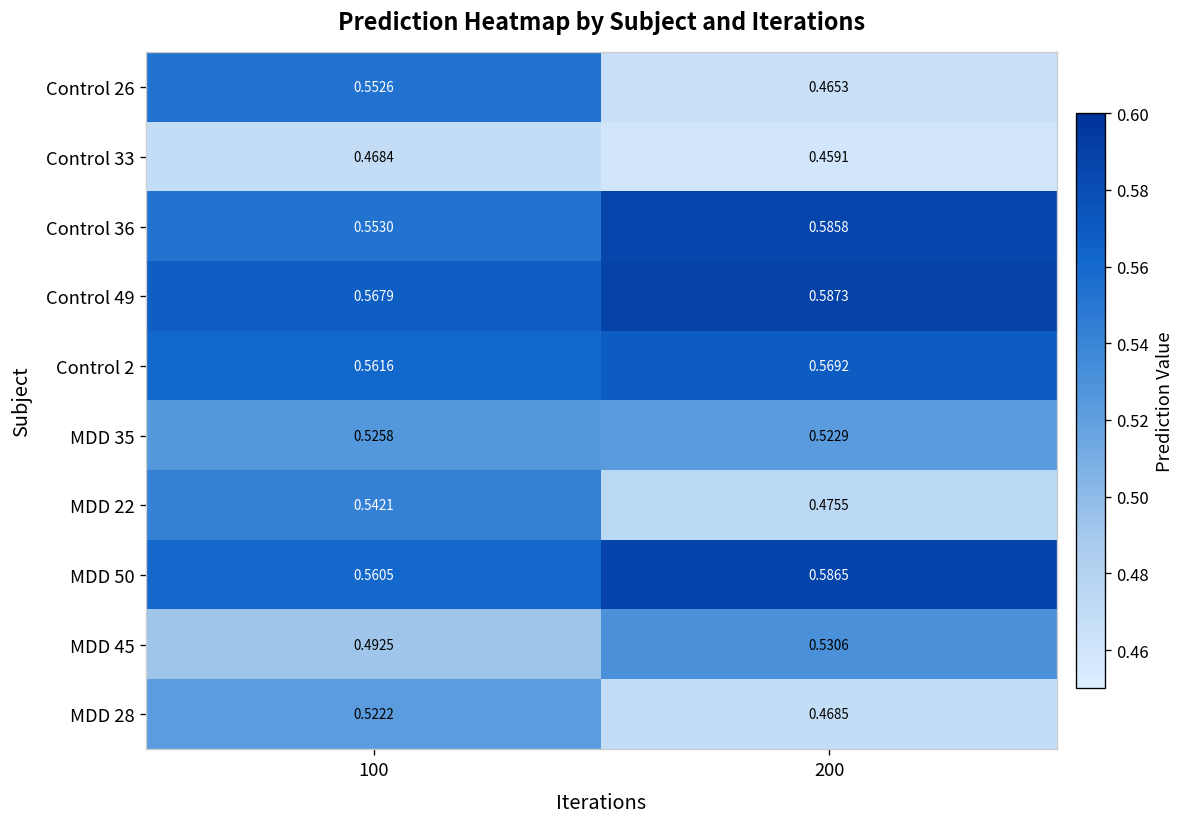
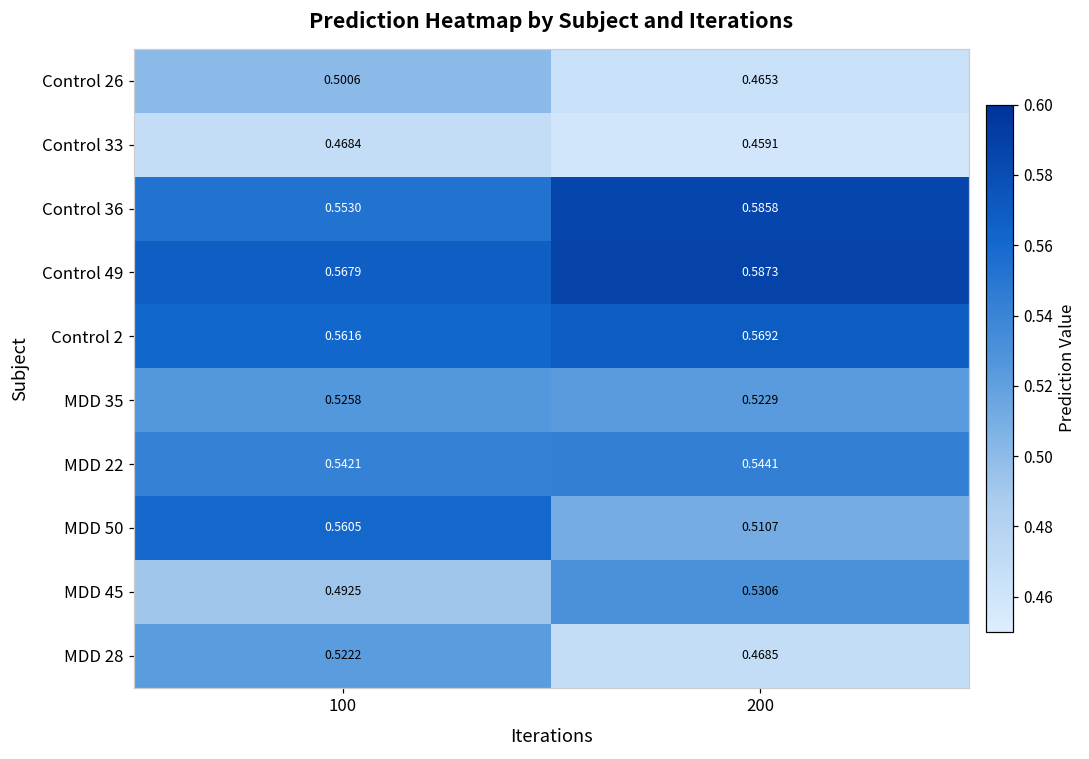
  {
    "Control 26": {
-     "100": 0.5526,
+     "100": 0.5006,
      "200": 0.4653
    },
    "Control 33": {
      "100": 0.4684,
      "200": 0.4591
    },
    "Control 36": {
      "100": 0.5530,
      "200": 0.5858
    },
    "Control 49": {
      "100": 0.5679,
      "200": 0.5873
    },
    "Control 2": {
      "100": 0.5616,
      "200": 0.5692
    },
    "MDD 35": {
      "100": 0.5258,
      "200": 0.5229
    },
    "MDD 22": {
      "100": 0.5421,
-     "200": 0.4755
+     "200": 0.5441
    },
    "MDD 50": {
      "100": 0.5605,
-     "200": 0.5865
+     "200": 0.5107
    },
    "MDD 45": {
      "100": 0.4925,
      "200": 0.5306
    },
    "MDD 28": {
      "100": 0.5222,
      "200": 0.4685
    }
  }
